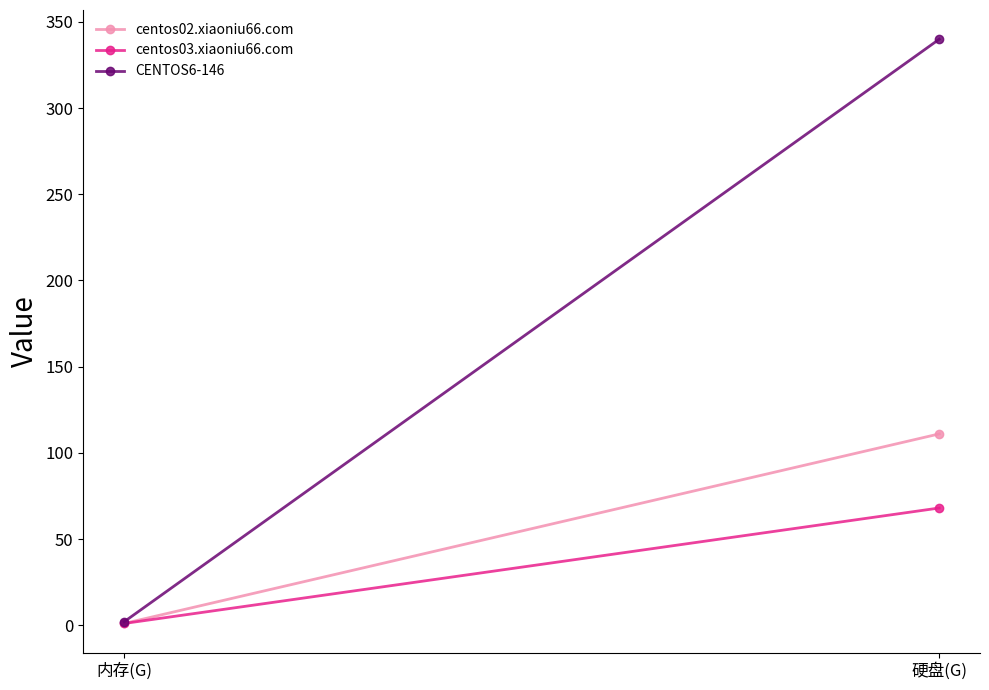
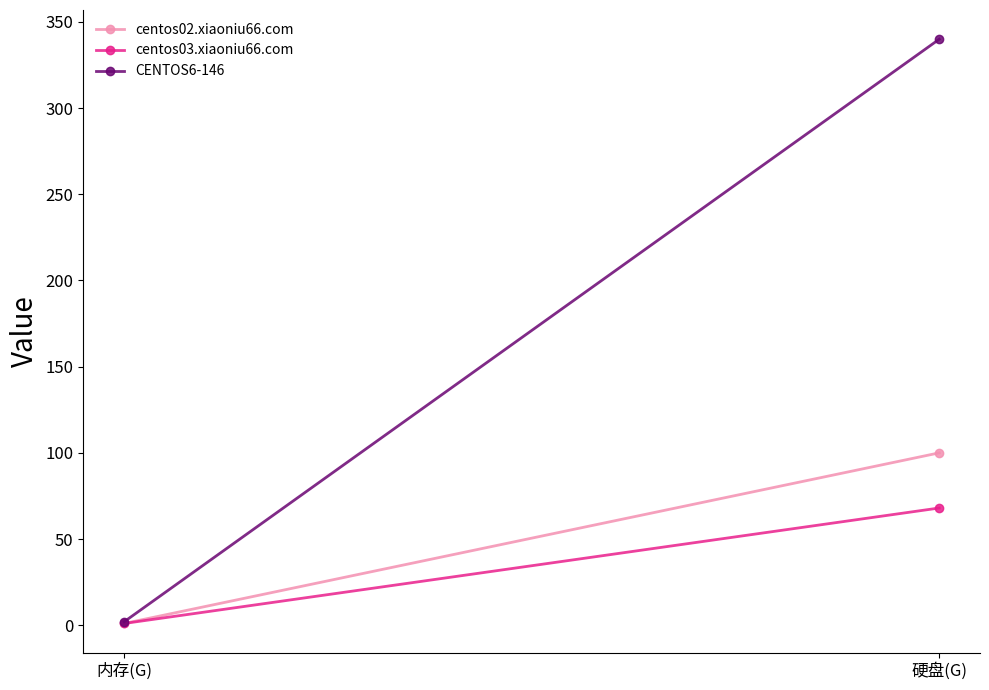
  {
    "centos02.xiaoniu66.com": {
-     "硬盘(G)": 111
+     "硬盘(G)": 100
    },
    "centos03.xiaoniu66.com": {
      "硬盘(G)": 68
    },
    "CENTOS6-146": {
      "硬盘(G)": 340
    }
  }
